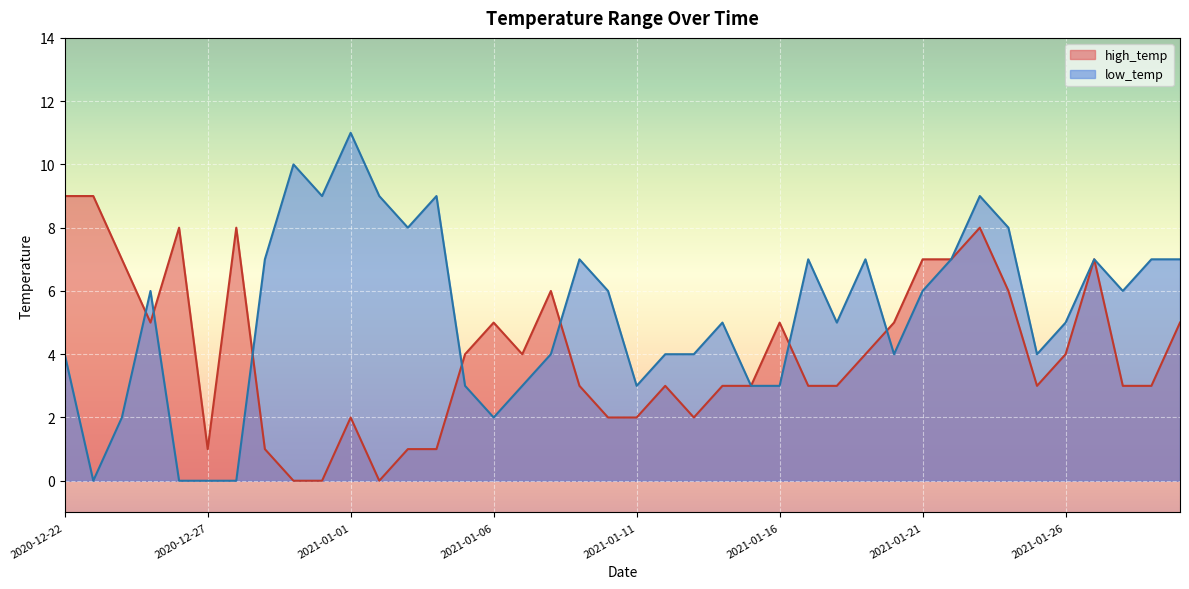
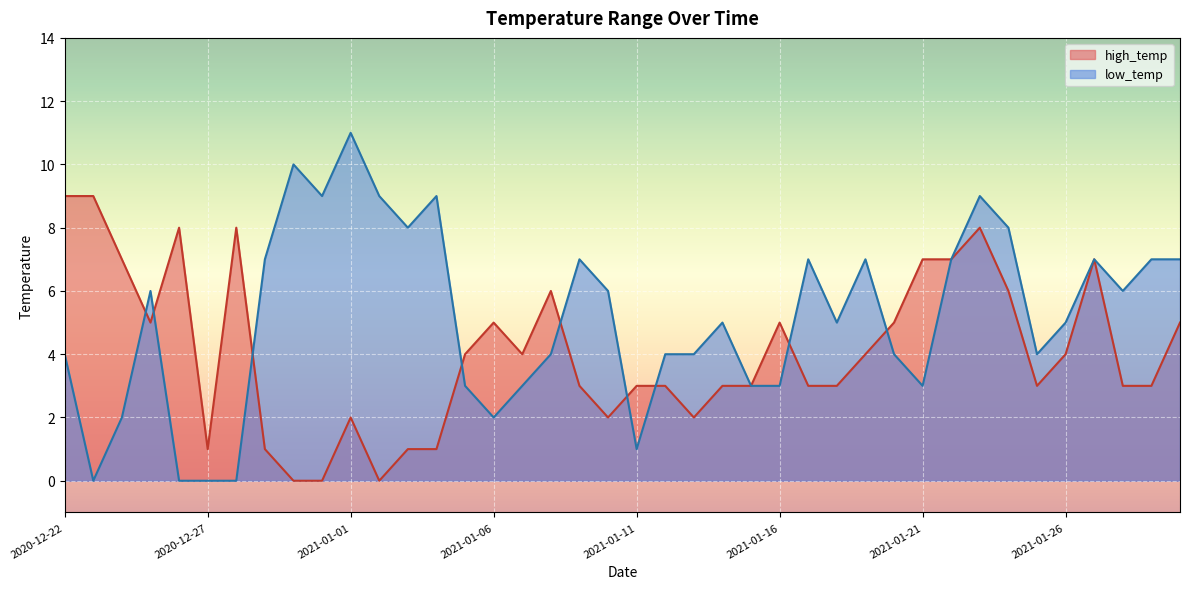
  {
    "high_temp": {
      "2020-12-22": 9,
      "2020-12-27": 1,
      "2021-01-01": 2,
      "2021-01-06": 5,
-     "2021-01-11": 2,
+     "2021-01-11": 3,
      "2021-01-16": 5,
      "2021-01-21": 7,
      "2021-01-26": 4
    },
    "low_temp": {
      "2020-12-22": 4,
      "2020-12-27": 0,
      "2021-01-01": 11,
      "2021-01-06": 2,
-     "2021-01-11": 3,
+     "2021-01-11": 1,
      "2021-01-16": 3,
-     "2021-01-21": 6,
+     "2021-01-21": 3,
      "2021-01-26": 5
    }
  }
